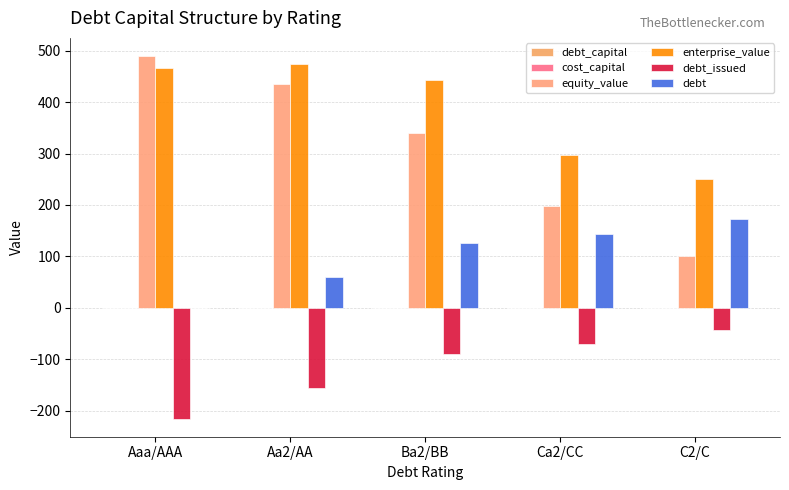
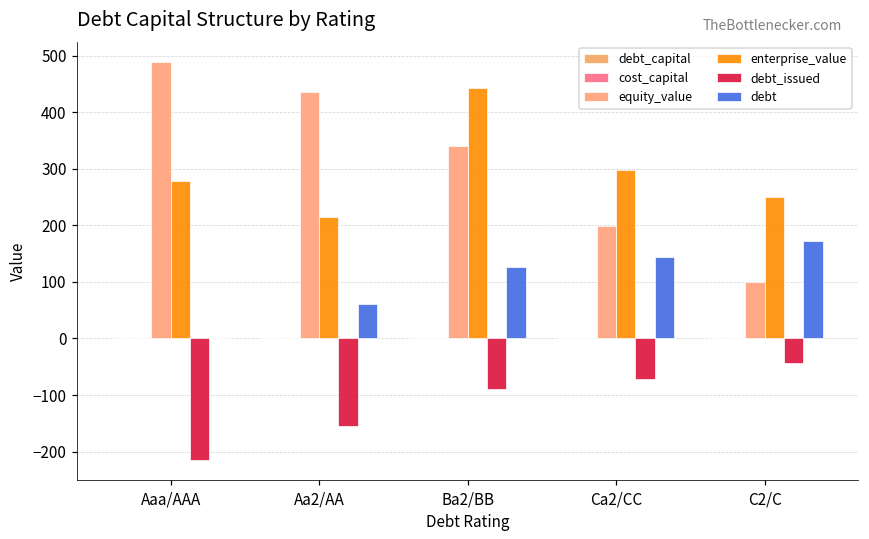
  {
    "enterprise_value": {
-     "Aaa/AAA": 470,
-     "Aa2/AA": 470,
+     "Aaa/AAA": 280,
+     "Aa2/AA": 220,
      "Ba2/BB": 440,
      "Ca2/CC": 300,
      "C2/C": 250
    },
    "debt_issued": {
      "Aaa/AAA": -220,
      "Aa2/AA": -160,
      "Ba2/BB": -90,
      "Ca2/CC": -70,
      "C2/C": -40
    },
    "debt": {
      "Aaa/AAA": 0,
      "Aa2/AA": 60,
      "Ba2/BB": 130,
      "Ca2/CC": 140,
      "C2/C": 170
    }
  }
